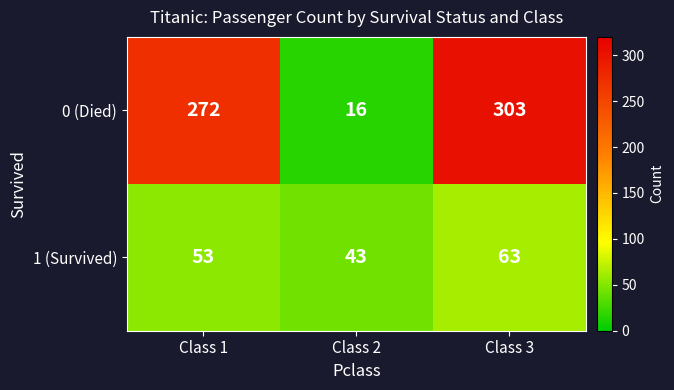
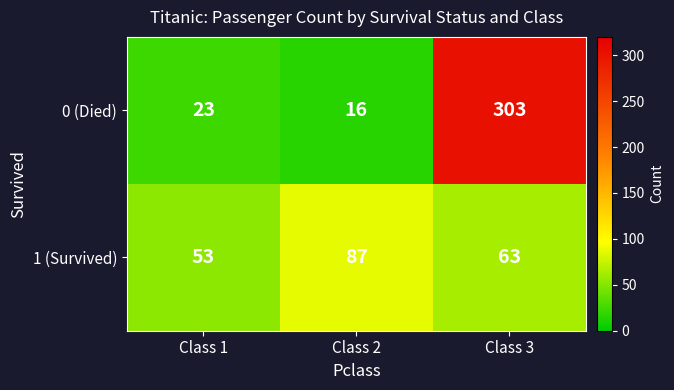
  {
    "0 (Died)": {
-     "Class 1": 272,
+     "Class 1": 23,
      "Class 2": 16,
      "Class 3": 303
    },
    "1 (Survived)": {
      "Class 1": 53,
-     "Class 2": 43,
+     "Class 2": 87,
      "Class 3": 63
    }
  }
